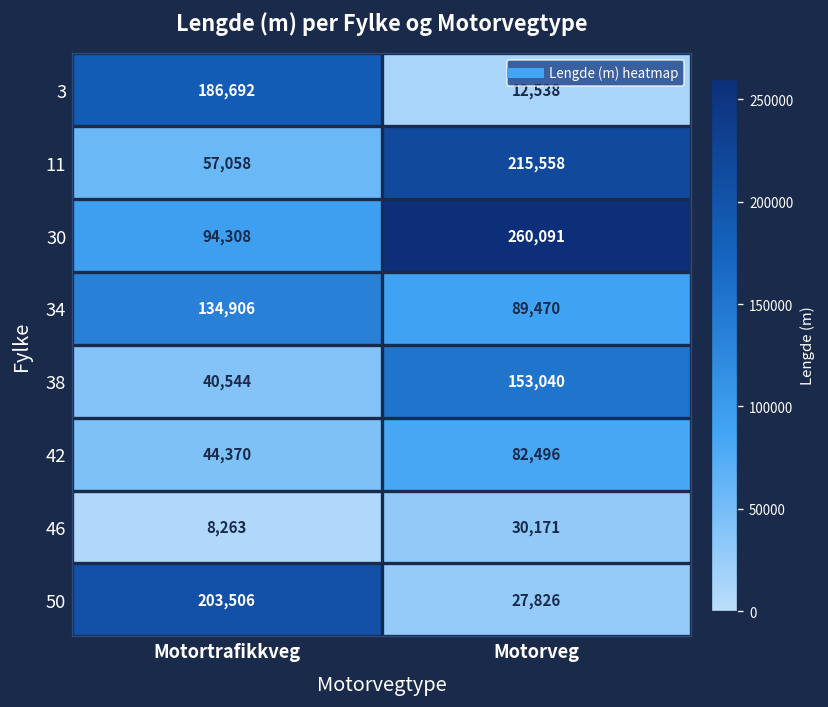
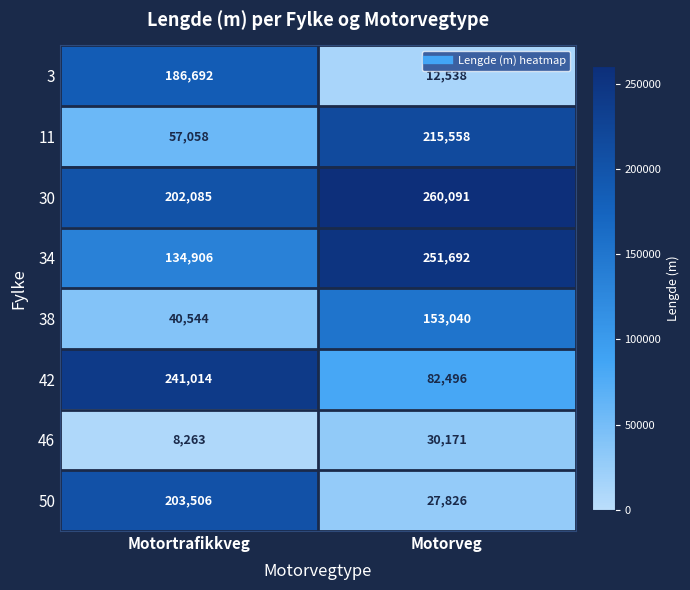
  {
    "3": {
      "Motortrafikkveg": "186,692"
    },
    "11": {
      "Motortrafikkveg": "57,058",
      "Motorveg": "215,558"
    },
    "30": {
-     "Motortrafikkveg": "94,308",
+     "Motortrafikkveg": "202,085",
      "Motorveg": "260,091"
    },
    "34": {
      "Motortrafikkveg": "134,906",
-     "Motorveg": "89,470"
+     "Motorveg": "251,692"
    },
    "38": {
      "Motortrafikkveg": "40,544",
      "Motorveg": "153,040"
    },
    "42": {
-     "Motortrafikkveg": "44,370",
+     "Motortrafikkveg": "241,014",
      "Motorveg": "82,496"
    },
    "46": {
      "Motortrafikkveg": "8,263",
      "Motorveg": "30,171"
    },
    "50": {
      "Motortrafikkveg": "203,506",
      "Motorveg": "27,826"
    }
  }
